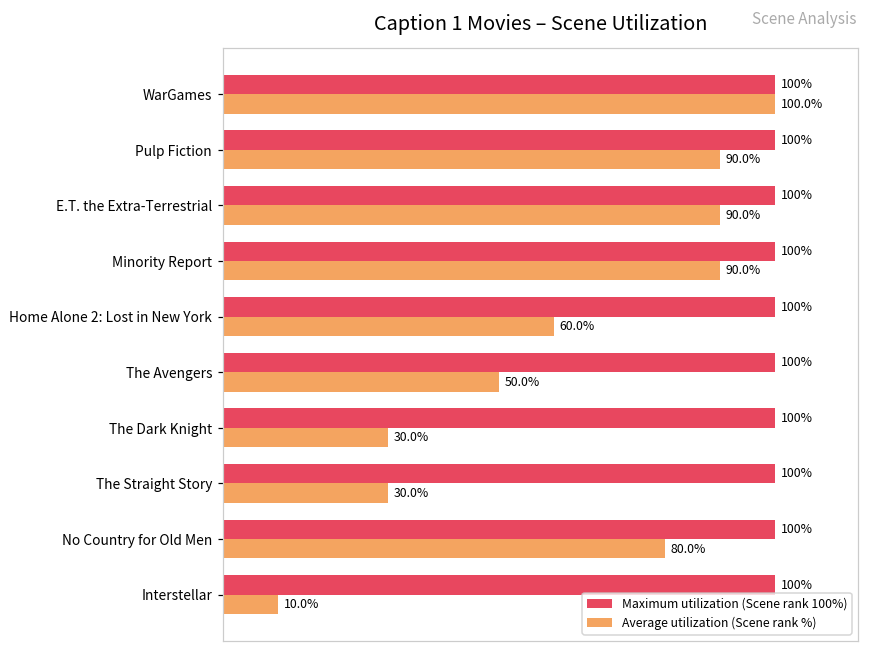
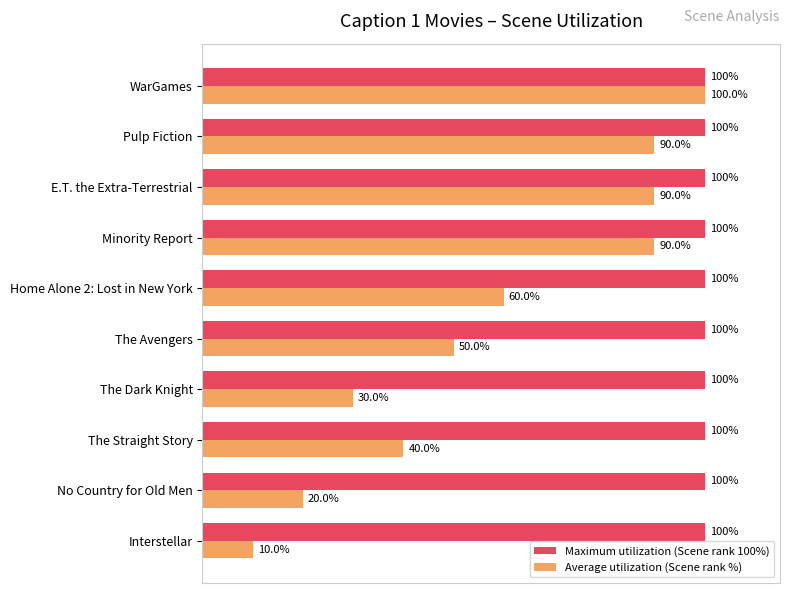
  {
    "Maximum utilization (Scene rank 100%)": {
      "WarGames": "100%",
      "Pulp Fiction": "100%",
      "E.T. the Extra-Terrestrial": "100%",
      "Minority Report": "100%",
      "Home Alone 2: Lost in New York": "100%",
      "The Avengers": "100%",
      "The Dark Knight": "100%",
      "The Straight Story": "100%",
      "No Country for Old Men": "100%",
      "Interstellar": "100%"
    },
    "Average utilization (Scene rank %)": {
      "WarGames": "100.0%",
      "Pulp Fiction": "90.0%",
      "E.T. the Extra-Terrestrial": "90.0%",
      "Minority Report": "90.0%",
      "Home Alone 2: Lost in New York": "60.0%",
      "The Avengers": "50.0%",
      "The Dark Knight": "30.0%",
-     "The Straight Story": "30.0%",
-     "No Country for Old Men": "80.0%",
+     "The Straight Story": "40.0%",
+     "No Country for Old Men": "20.0%",
      "Interstellar": "10.0%"
    }
  }
